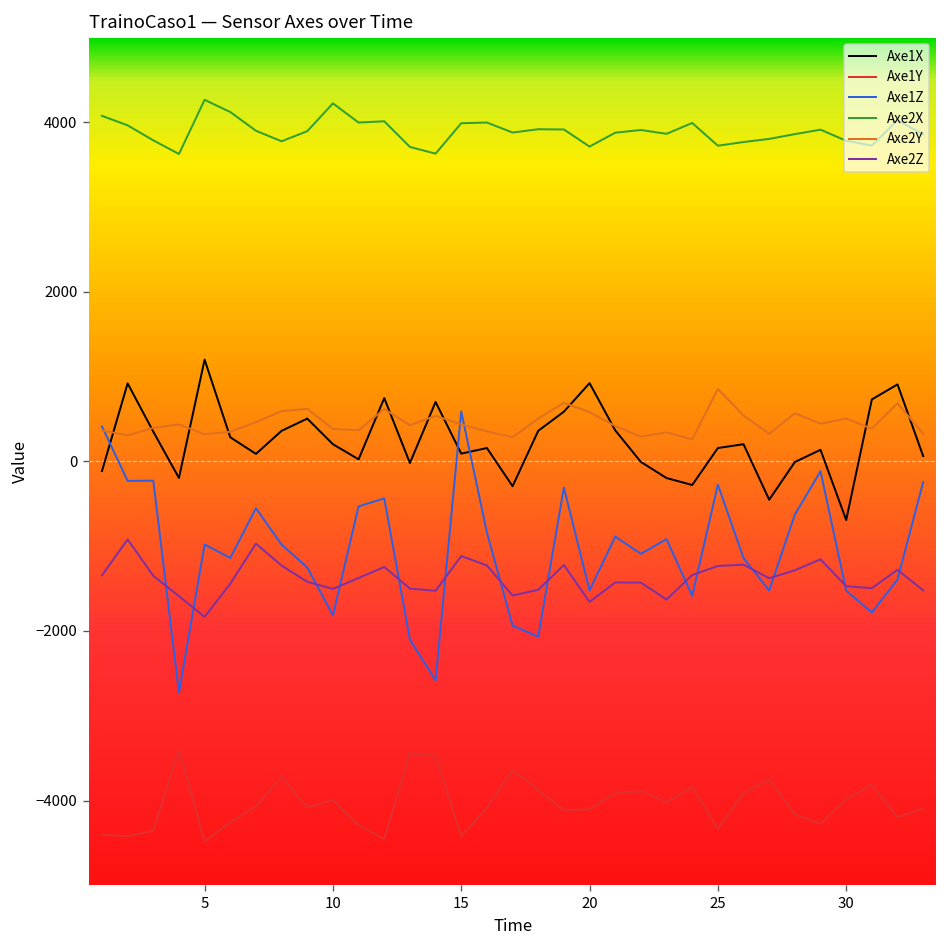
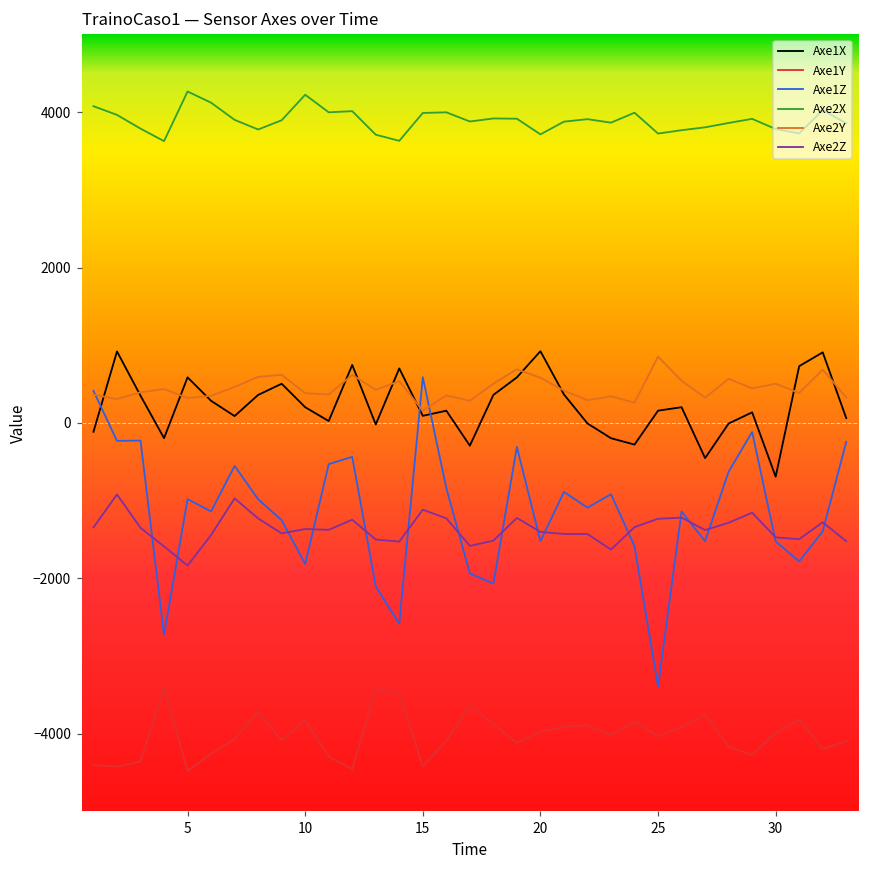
  {
    "Axe1X": {
-     "5": 1200,
+     "5": 600,
      "10": 200,
      "15": 100,
      "20": 900,
      "25": 200,
      "30": -700
    },
    "Axe1Y": {
      "5": -4500,
-     "10": -4000,
+     "10": -3800,
      "15": -4400,
-     "20": -4100,
-     "25": -4300,
+     "20": -4000,
+     "25": -4000,
      "30": -4000
    },
    "Axe1Z": {
      "5": -1000,
      "10": -1800,
      "15": 600,
      "20": -1500,
-     "25": -300,
+     "25": -3400,
      "30": -1500
    },
    "Axe2X": {
      "5": 4300,
      "10": 4200,
      "15": 4000,
      "20": 3700,
      "25": 3700
    },
    "Axe2Y": {
      "5": 300,
      "10": 400,
-     "15": 400,
+     "15": 200,
      "20": 600,
      "25": 900,
      "30": 500
    },
    "Axe2Z": {
      "5": -1800,
-     "10": -1500,
+     "10": -1400,
      "15": -1100,
-     "20": -1700,
+     "20": -1400,
      "25": -1200,
      "30": -1500
    }
  }
